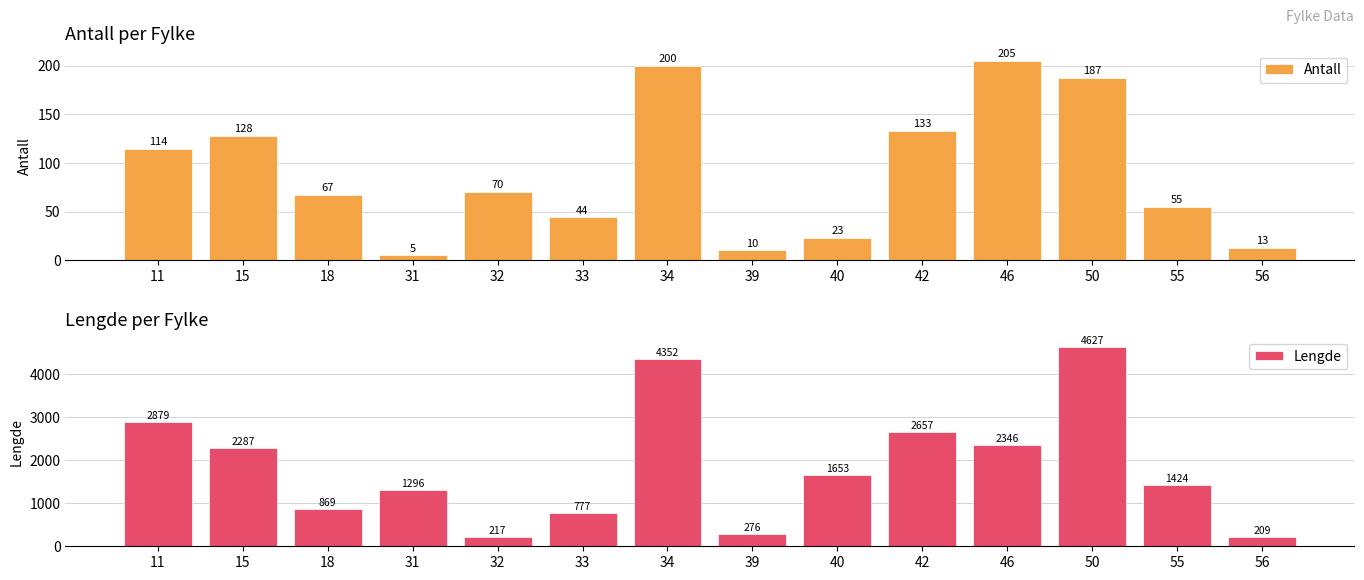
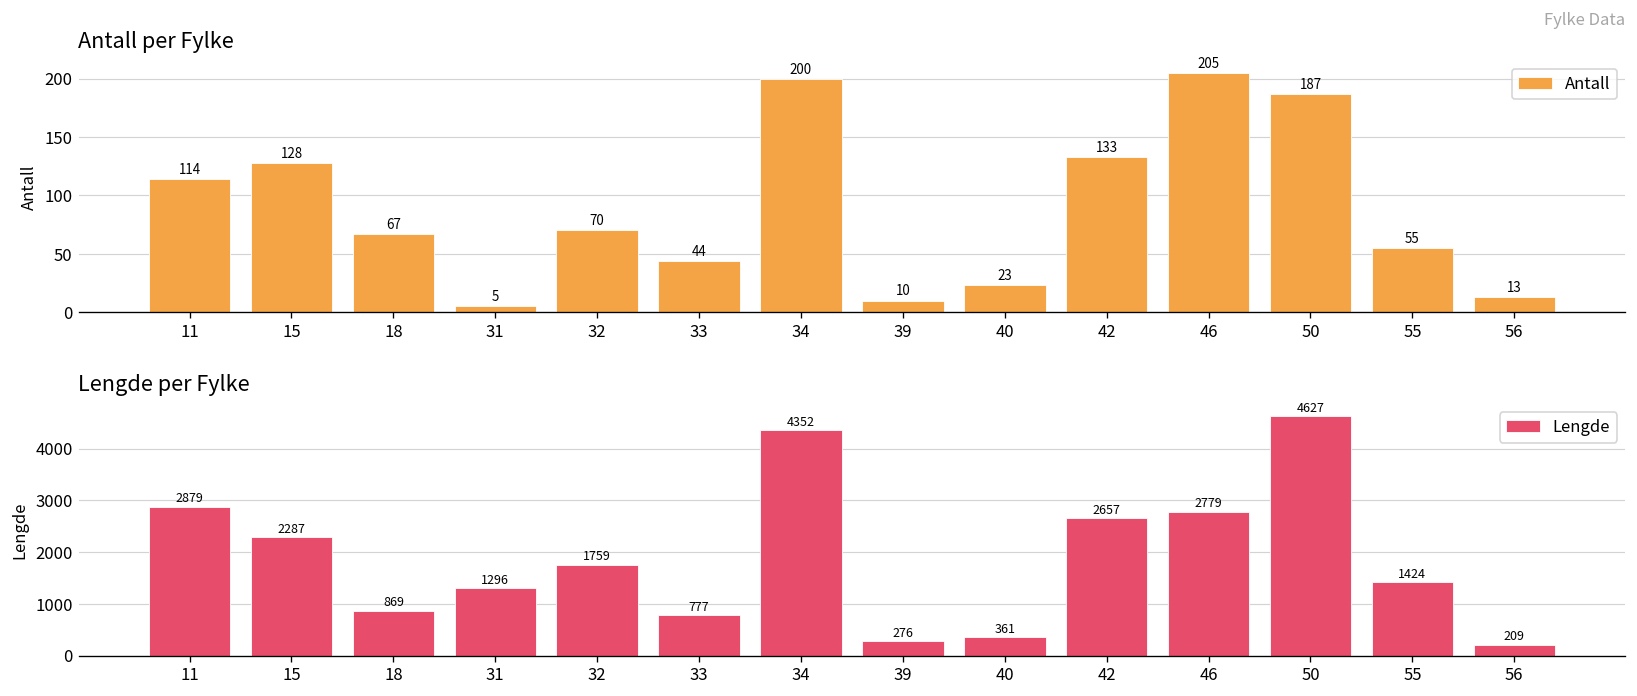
  {
    "Antall per Fylke": {
      "11": 114,
      "15": 128,
      "18": 67,
      "31": 5,
      "32": 70,
      "33": 44,
      "34": 200,
      "39": 10,
      "40": 23,
      "42": 133,
      "46": 205,
      "50": 187,
      "55": 55,
      "56": 13
    },
    "Lengde per Fylke": {
      "11": 2879,
      "15": 2287,
      "18": 869,
      "31": 1296,
-     "32": 217,
+     "32": 1759,
      "33": 777,
      "34": 4352,
      "39": 276,
-     "40": 1653,
+     "40": 361,
      "42": 2657,
-     "46": 2346,
+     "46": 2779,
      "50": 4627,
      "55": 1424,
      "56": 209
    }
  }
